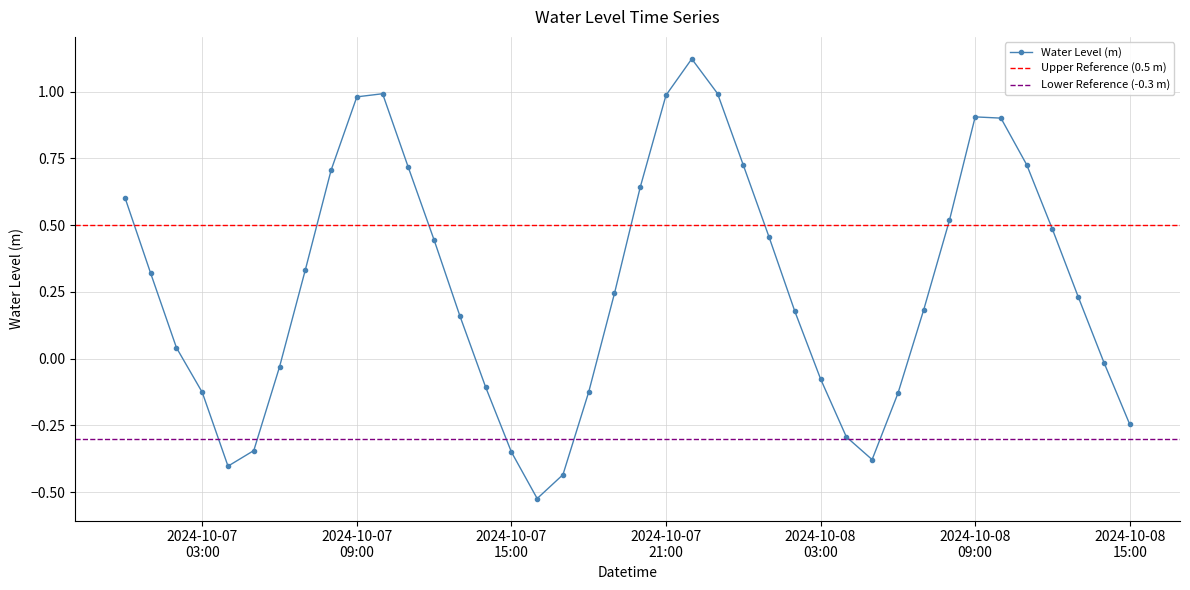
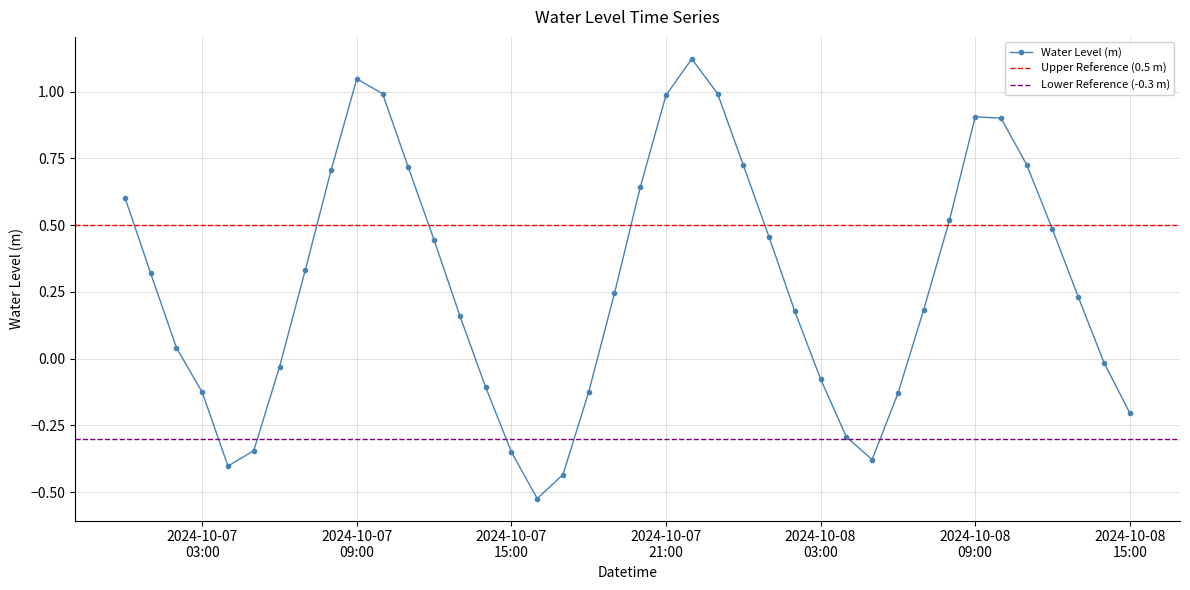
  {
    "2024-10-07 03:00": -0.13,
-   "2024-10-07 09:00": 0.98,
+   "2024-10-07 09:00": 1.05,
    "2024-10-07 15:00": -0.35,
    "2024-10-07 21:00": 0.99,
    "2024-10-08 03:00": -0.08,
    "2024-10-08 09:00": 0.91,
-   "2024-10-08 15:00": -0.25
+   "2024-10-08 15:00": -0.20
  }
